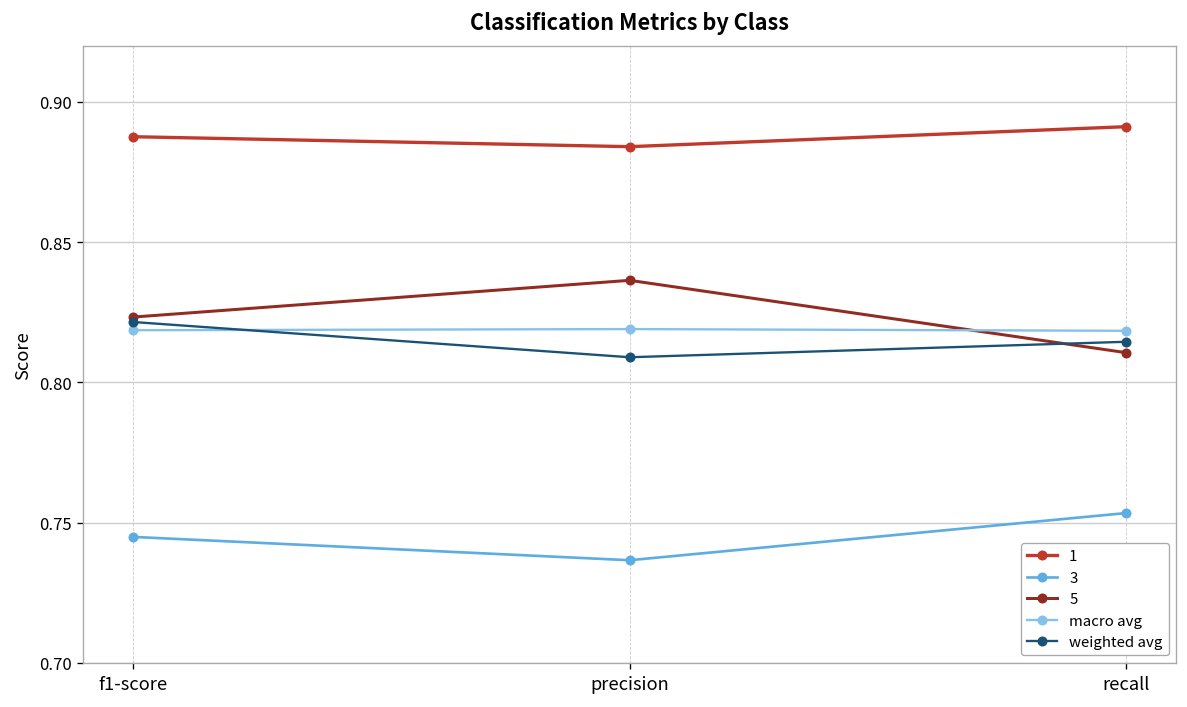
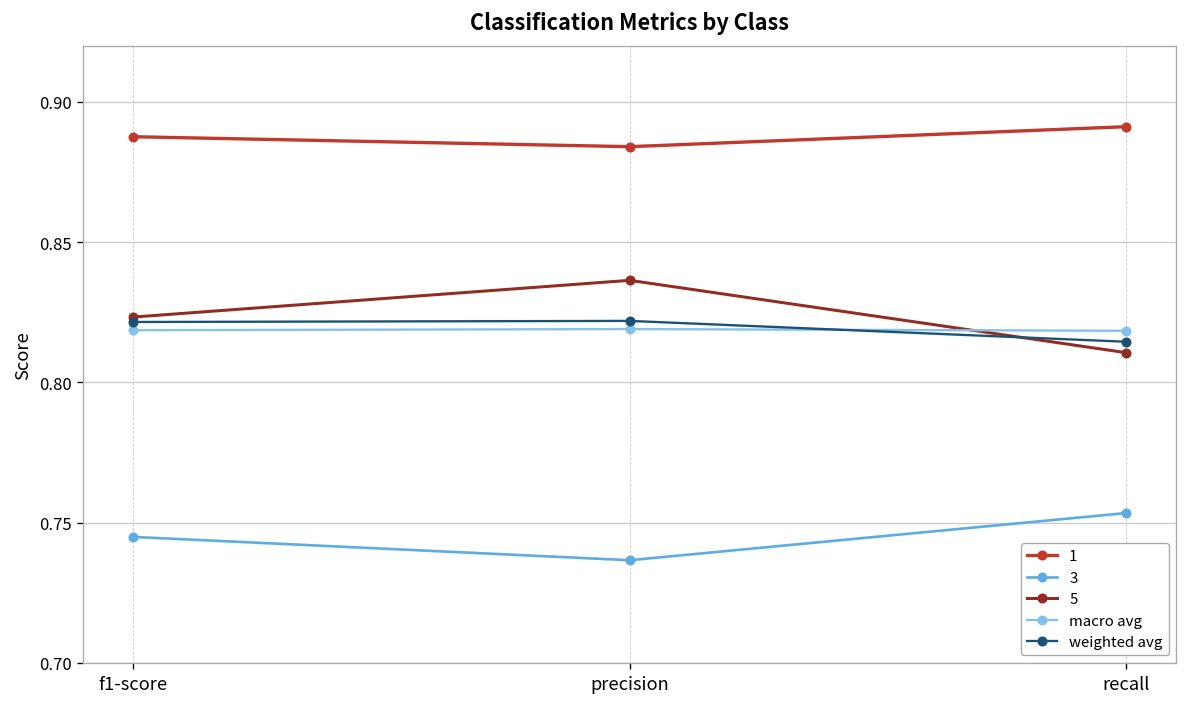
  {
    "weighted avg": {
      "f1-score": 0.822,
-     "precision": 0.809,
+     "precision": 0.822,
      "recall": 0.814
    }
  }
